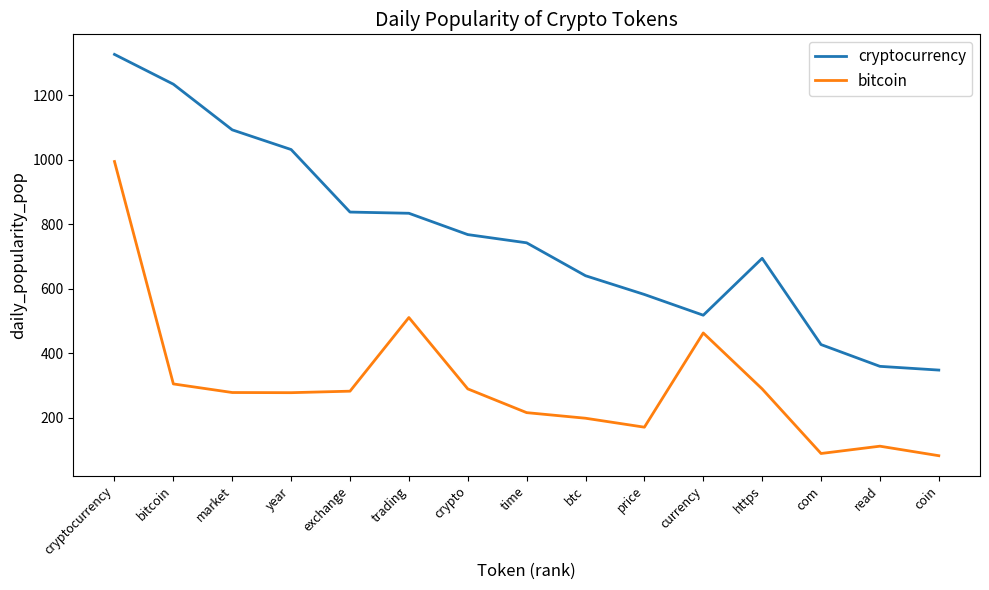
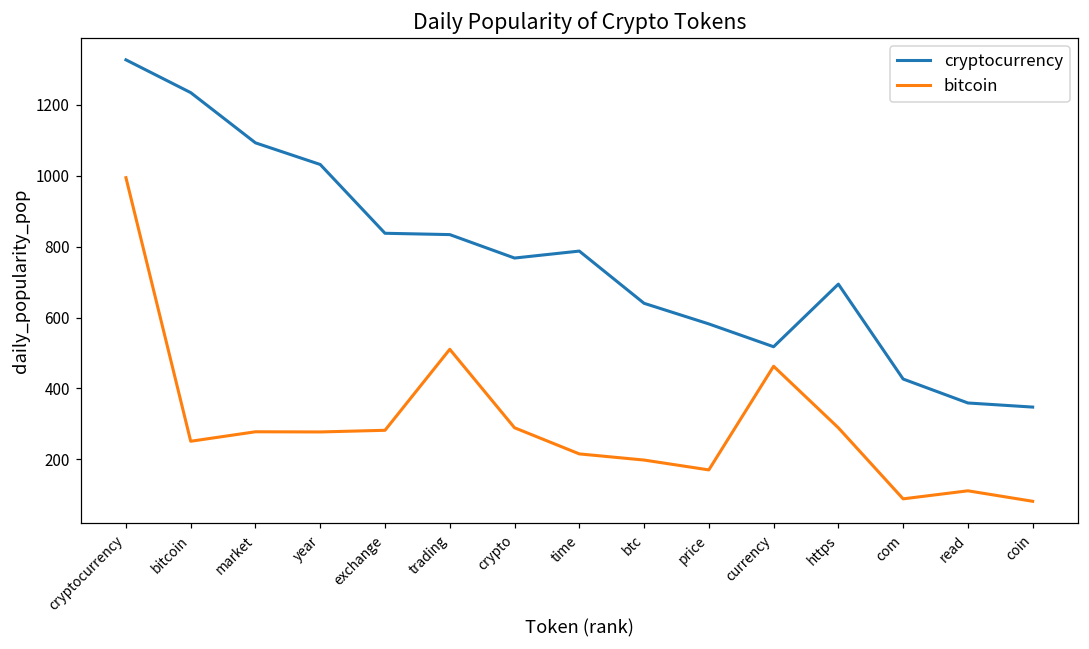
  {
    "cryptocurrency": {
      "cryptocurrency": 1330,
      "bitcoin": 1230,
      "market": 1090,
      "year": 1030,
      "exchange": 840,
      "trading": 830,
      "crypto": 770,
-     "time": 740,
+     "time": 790,
      "btc": 640,
      "price": 580,
      "currency": 520,
      "https": 690,
      "com": 430,
      "read": 360,
      "coin": 350
    },
    "bitcoin": {
      "cryptocurrency": 990,
-     "bitcoin": 300,
+     "bitcoin": 250,
      "market": 280,
      "year": 280,
      "exchange": 280,
      "trading": 510,
      "crypto": 290,
      "time": 220,
      "btc": 200,
      "price": 170,
      "currency": 460,
      "https": 290,
      "com": 90,
      "read": 110,
      "coin": 80
    }
  }
